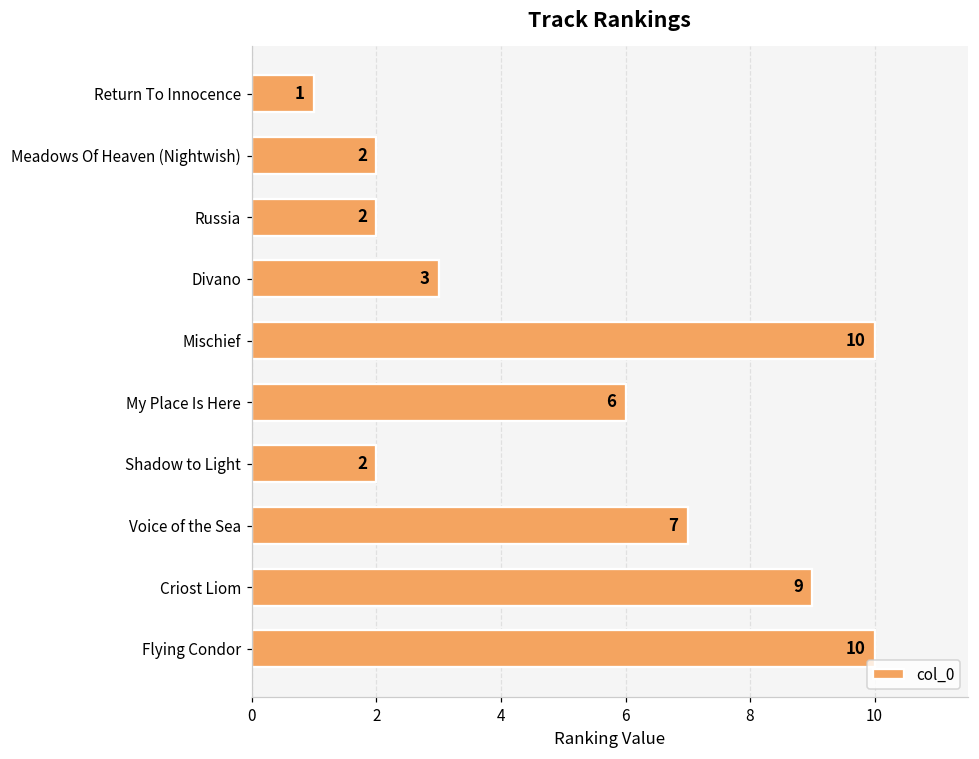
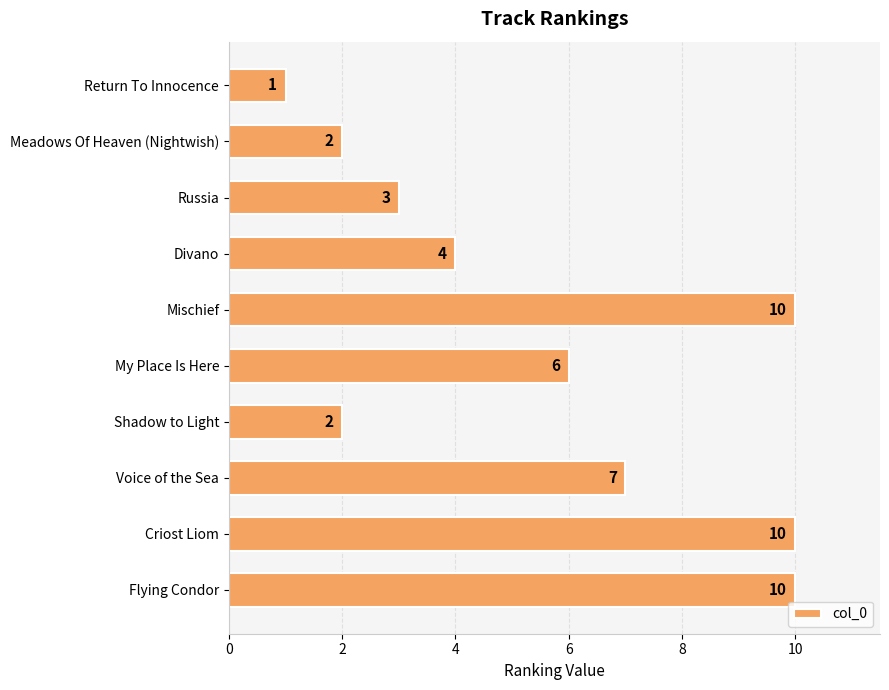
  {
    "Return To Innocence": 1,
    "Meadows Of Heaven (Nightwish)": 2,
-   "Russia": 2,
-   "Divano": 3,
+   "Russia": 3,
+   "Divano": 4,
    "Mischief": 10,
    "My Place Is Here": 6,
    "Shadow to Light": 2,
    "Voice of the Sea": 7,
-   "Criost Liom": 9,
+   "Criost Liom": 10,
    "Flying Condor": 10
  }
